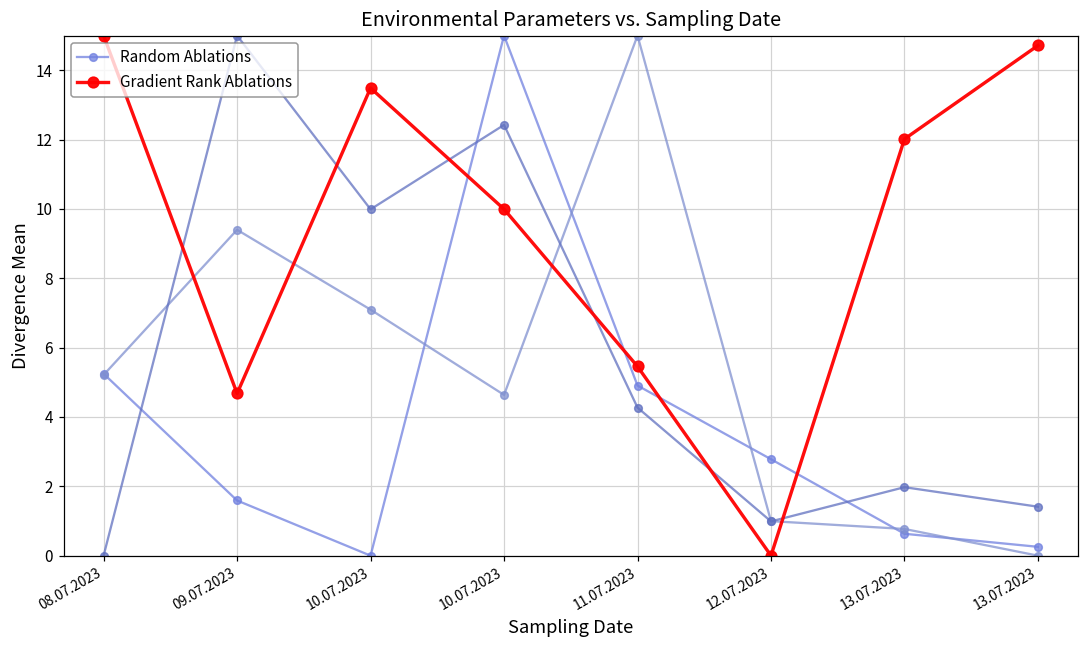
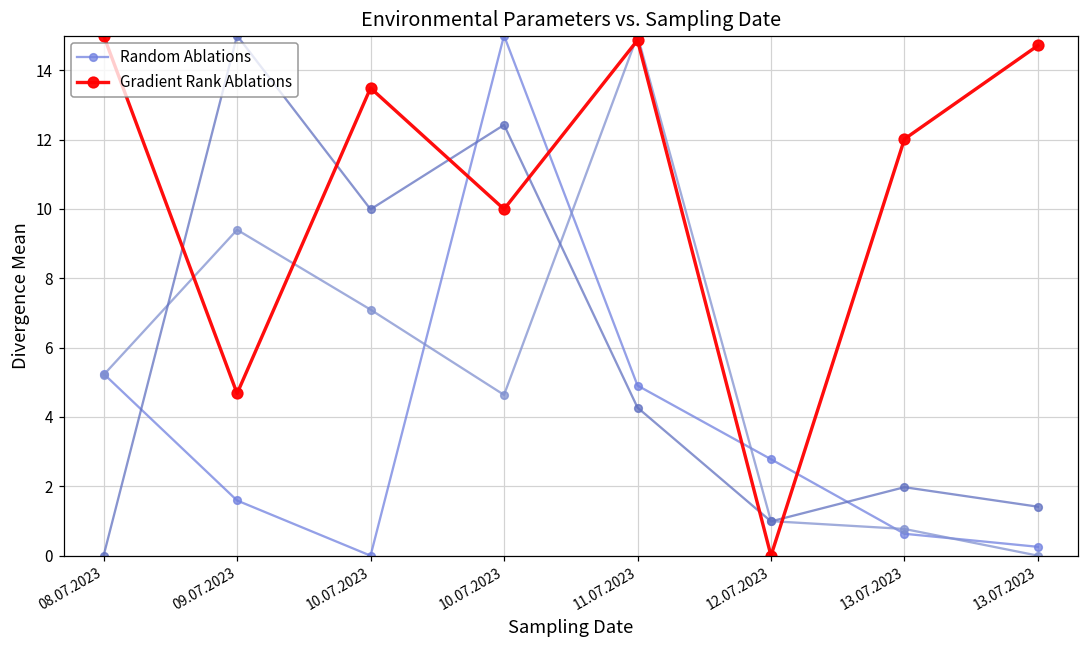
  {
    "Gradient Rank Ablations": {
      "08.07.2023": 15.0,
      "09.07.2023": 4.7,
-     "11.07.2023": 5.5,
+     "11.07.2023": 14.9,
      "12.07.2023": 0.0
    }
  }
